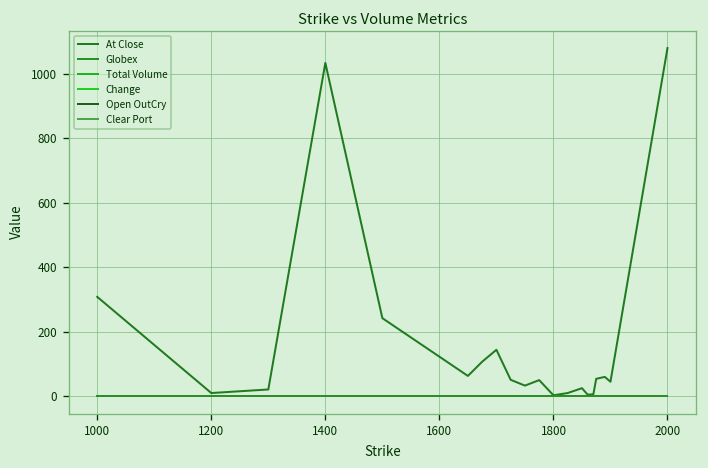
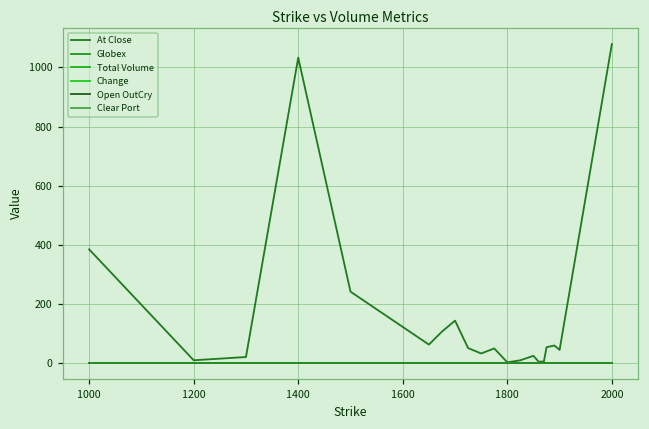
  {
    "At Close": {
-     "1000": 310,
+     "1000": 390,
      "1200": 10,
      "1400": 1030,
      "2000": 1080
    },
    "Clear Port": {
      "1000": 0,
      "1200": 0,
      "1400": 0,
      "2000": 0
    }
  }
